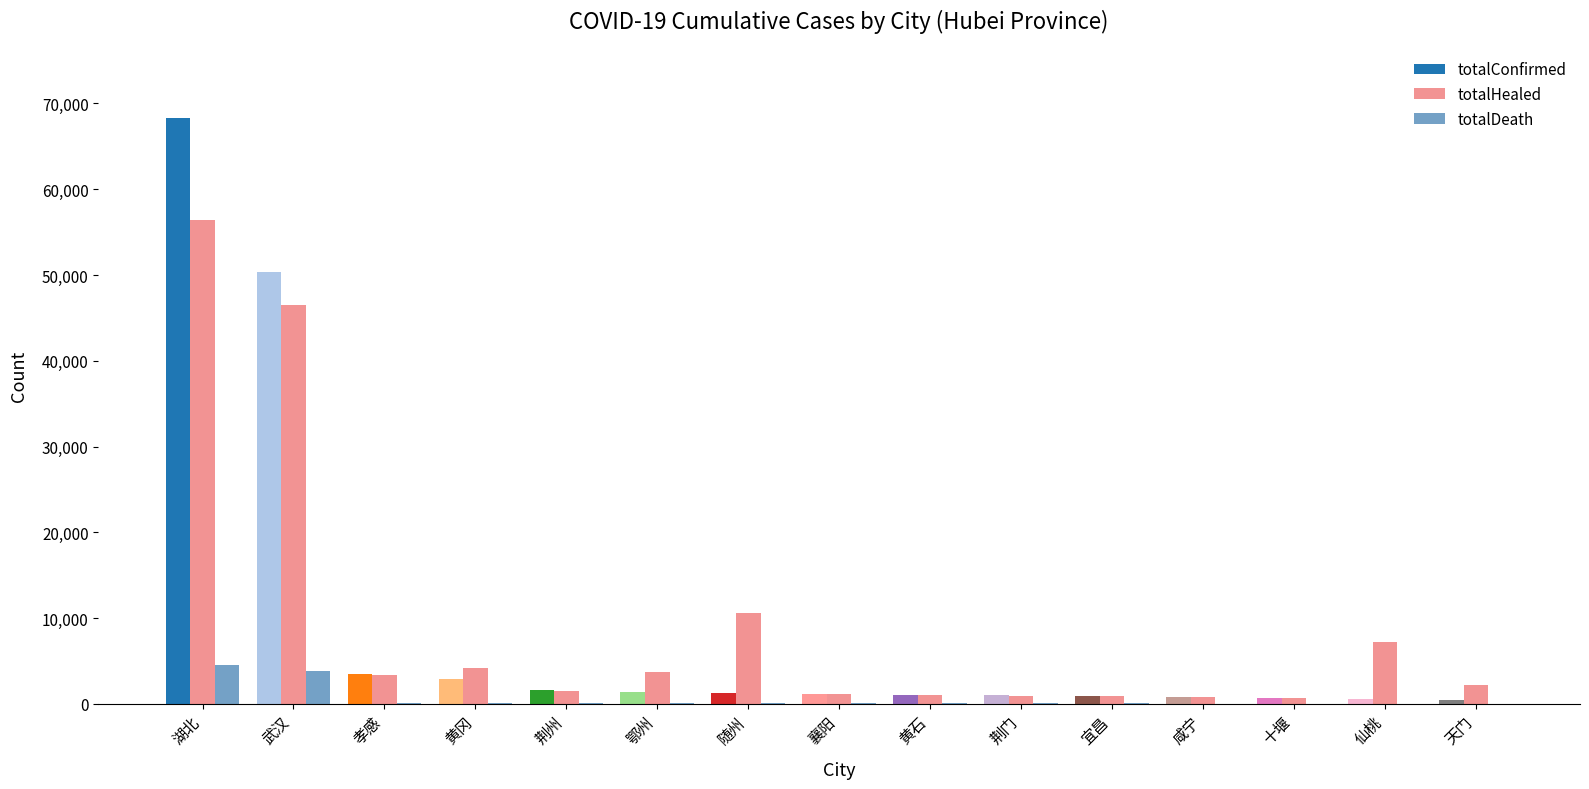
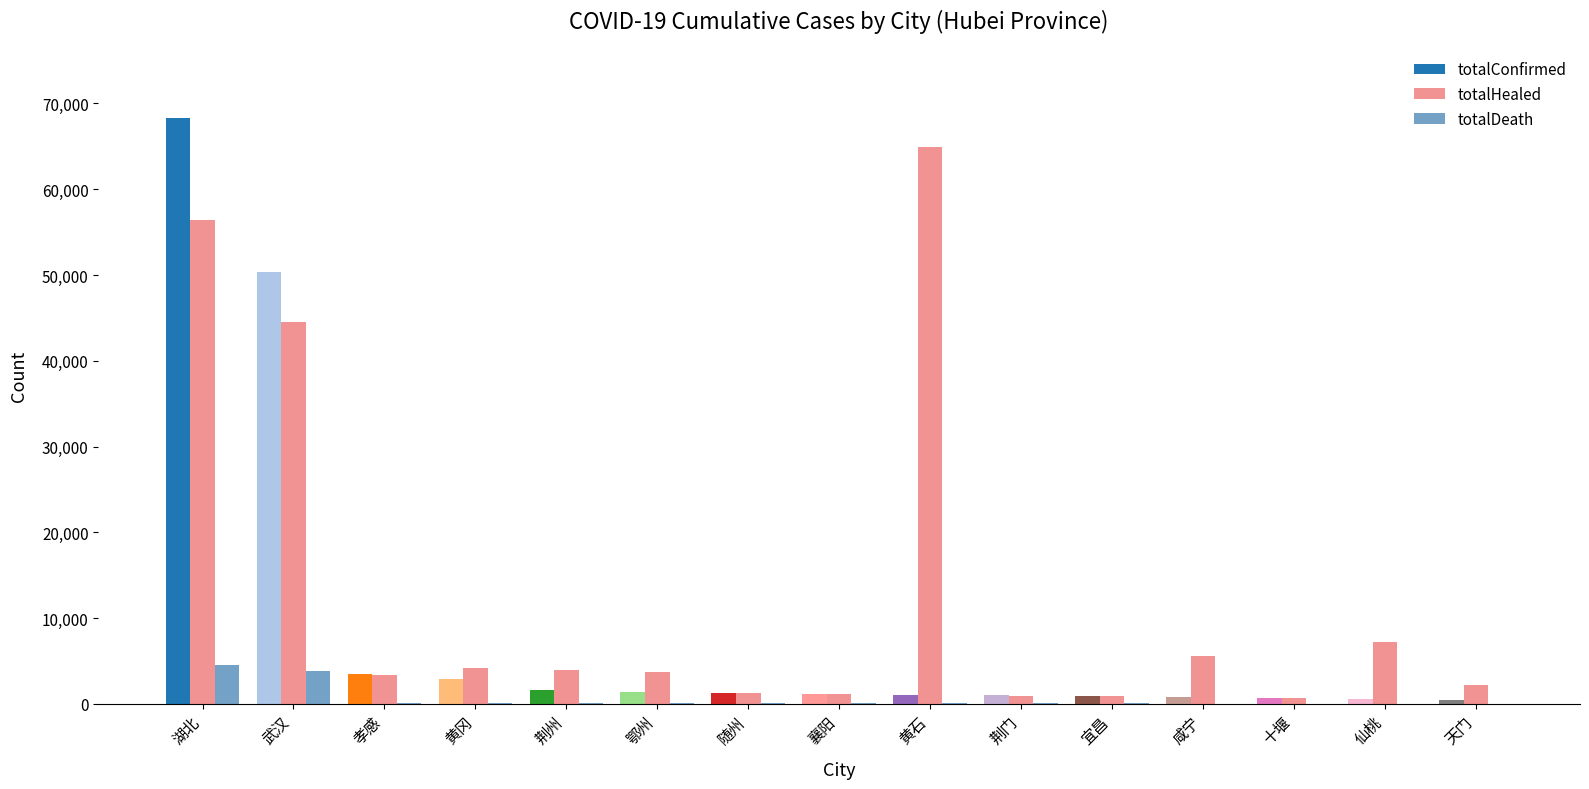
  {
    "totalHealed": {
      "湖北": "56,000",
-     "武汉": "47,000",
+     "武汉": "45,000",
      "孝感": "3,000",
      "黄冈": "4,000",
-     "荆州": "2,000",
+     "荆州": "4,000",
      "鄂州": "4,000",
-     "随州": "11,000",
+     "随州": "1,000",
      "襄阳": "1,000",
-     "黄石": "1,000",
+     "黄石": "65,000",
      "荆门": "1,000",
      "宜昌": "1,000",
-     "咸宁": "1,000",
+     "咸宁": "6,000",
      "十堰": "1,000",
      "仙桃": "7,000",
      "天门": "2,000"
    }
  }
